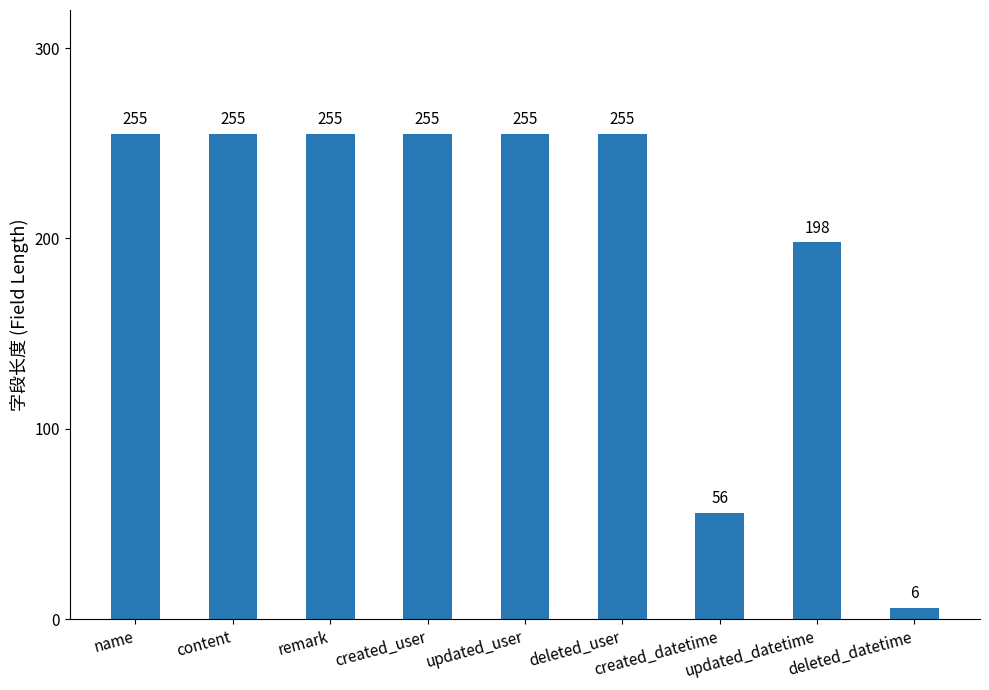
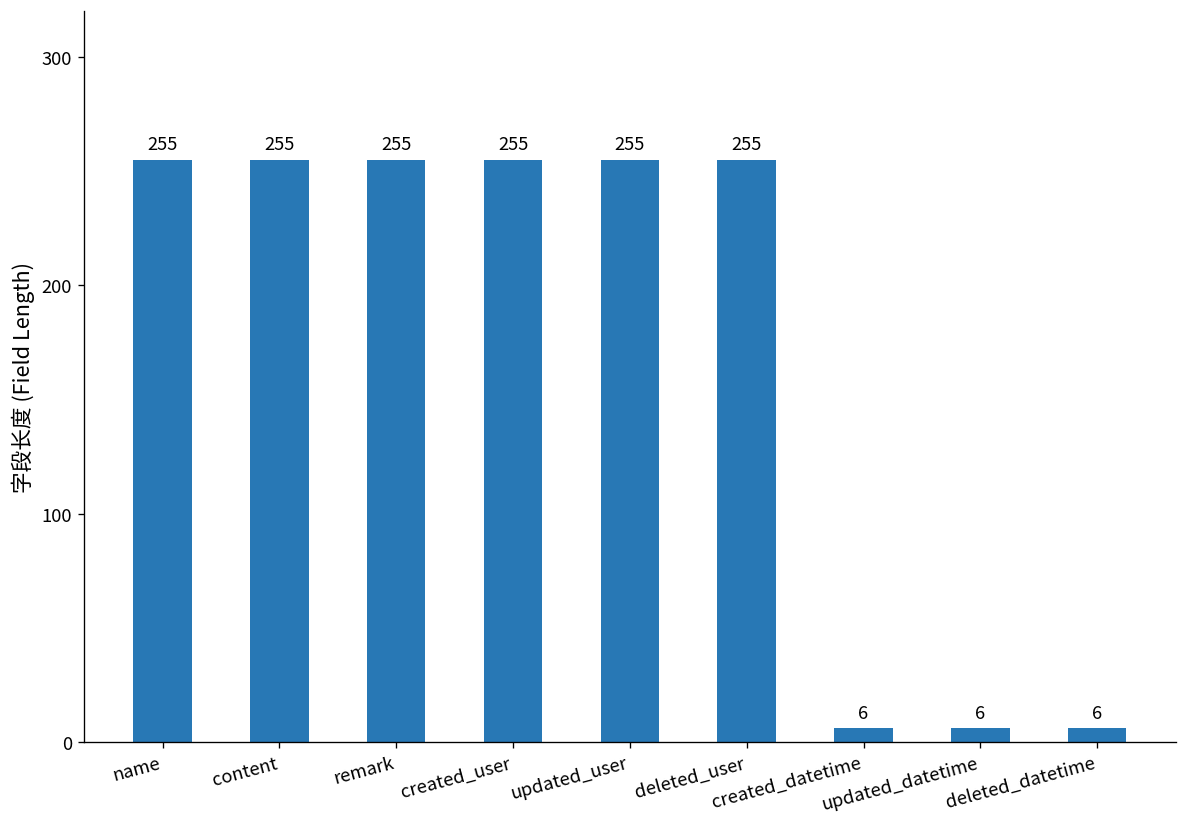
  {
    "name": 255,
    "content": 255,
    "remark": 255,
    "created_user": 255,
    "updated_user": 255,
    "deleted_user": 255,
-   "created_datetime": 56,
-   "updated_datetime": 198,
+   "created_datetime": 6,
+   "updated_datetime": 6,
    "deleted_datetime": 6
  }
